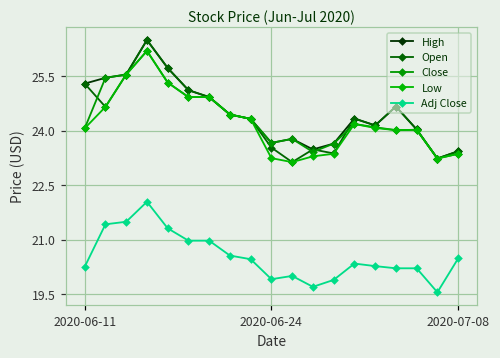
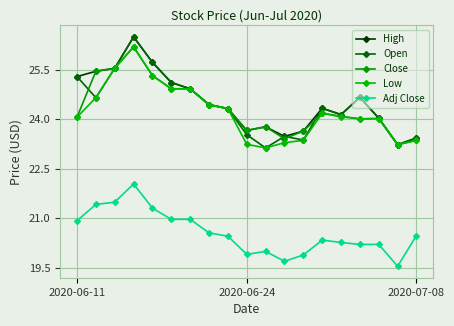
  {
    "Adj Close": {
-     "2020-06-11": 20.3,
+     "2020-06-11": 20.9,
      "2020-06-24": 19.9,
      "2020-07-08": 20.5
    }
  }
